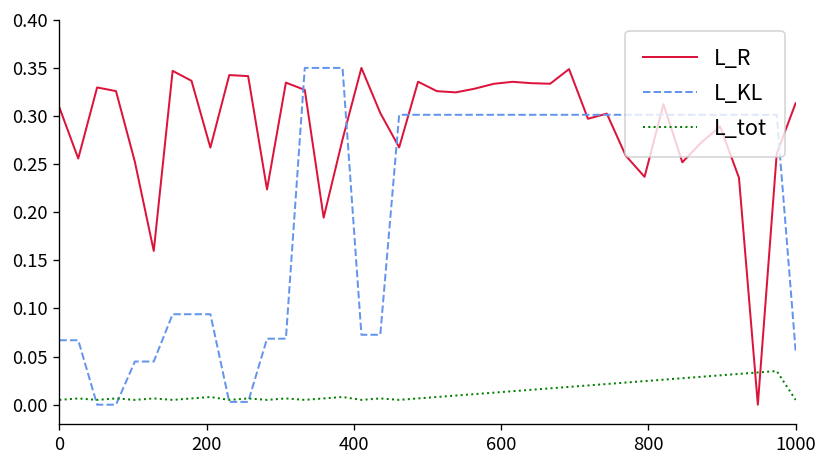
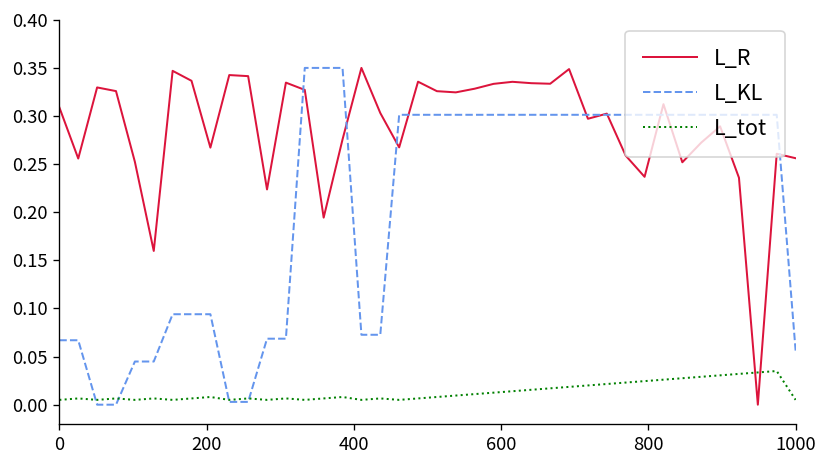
  {
    "L_R": {
      "0": 0.31,
-     "1000": 0.31
+     "1000": 0.26
    },
    "L_KL": {
      "0": 0.07,
      "1000": 0.06
    },
    "L_tot": {
      "0": 0.01,
      "1000": 0.01
    }
  }
